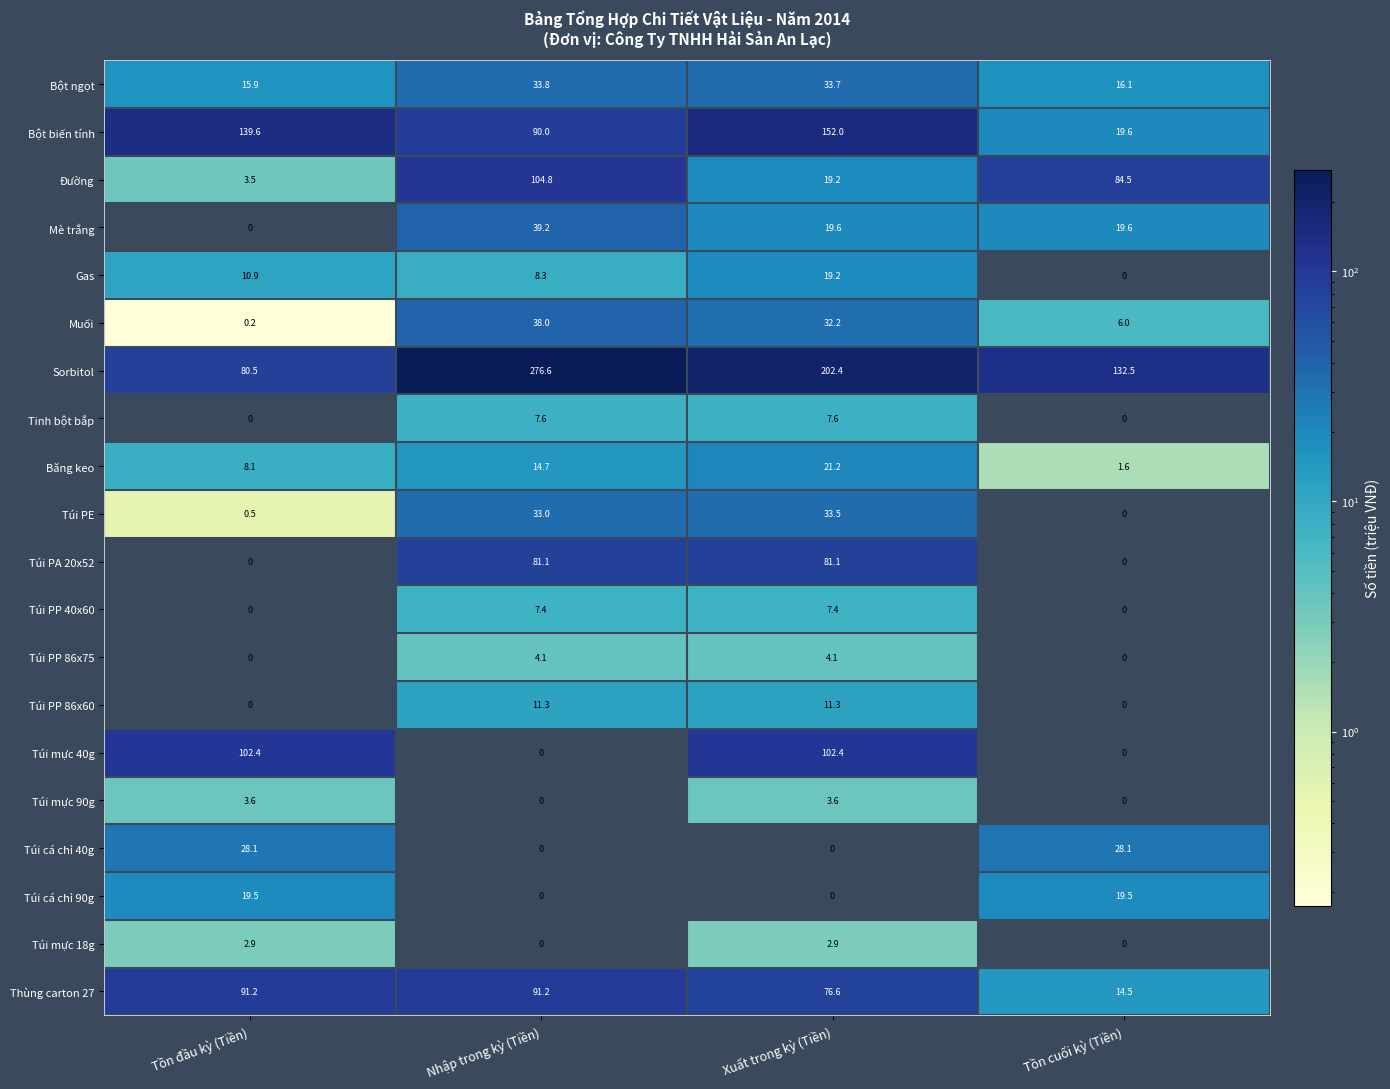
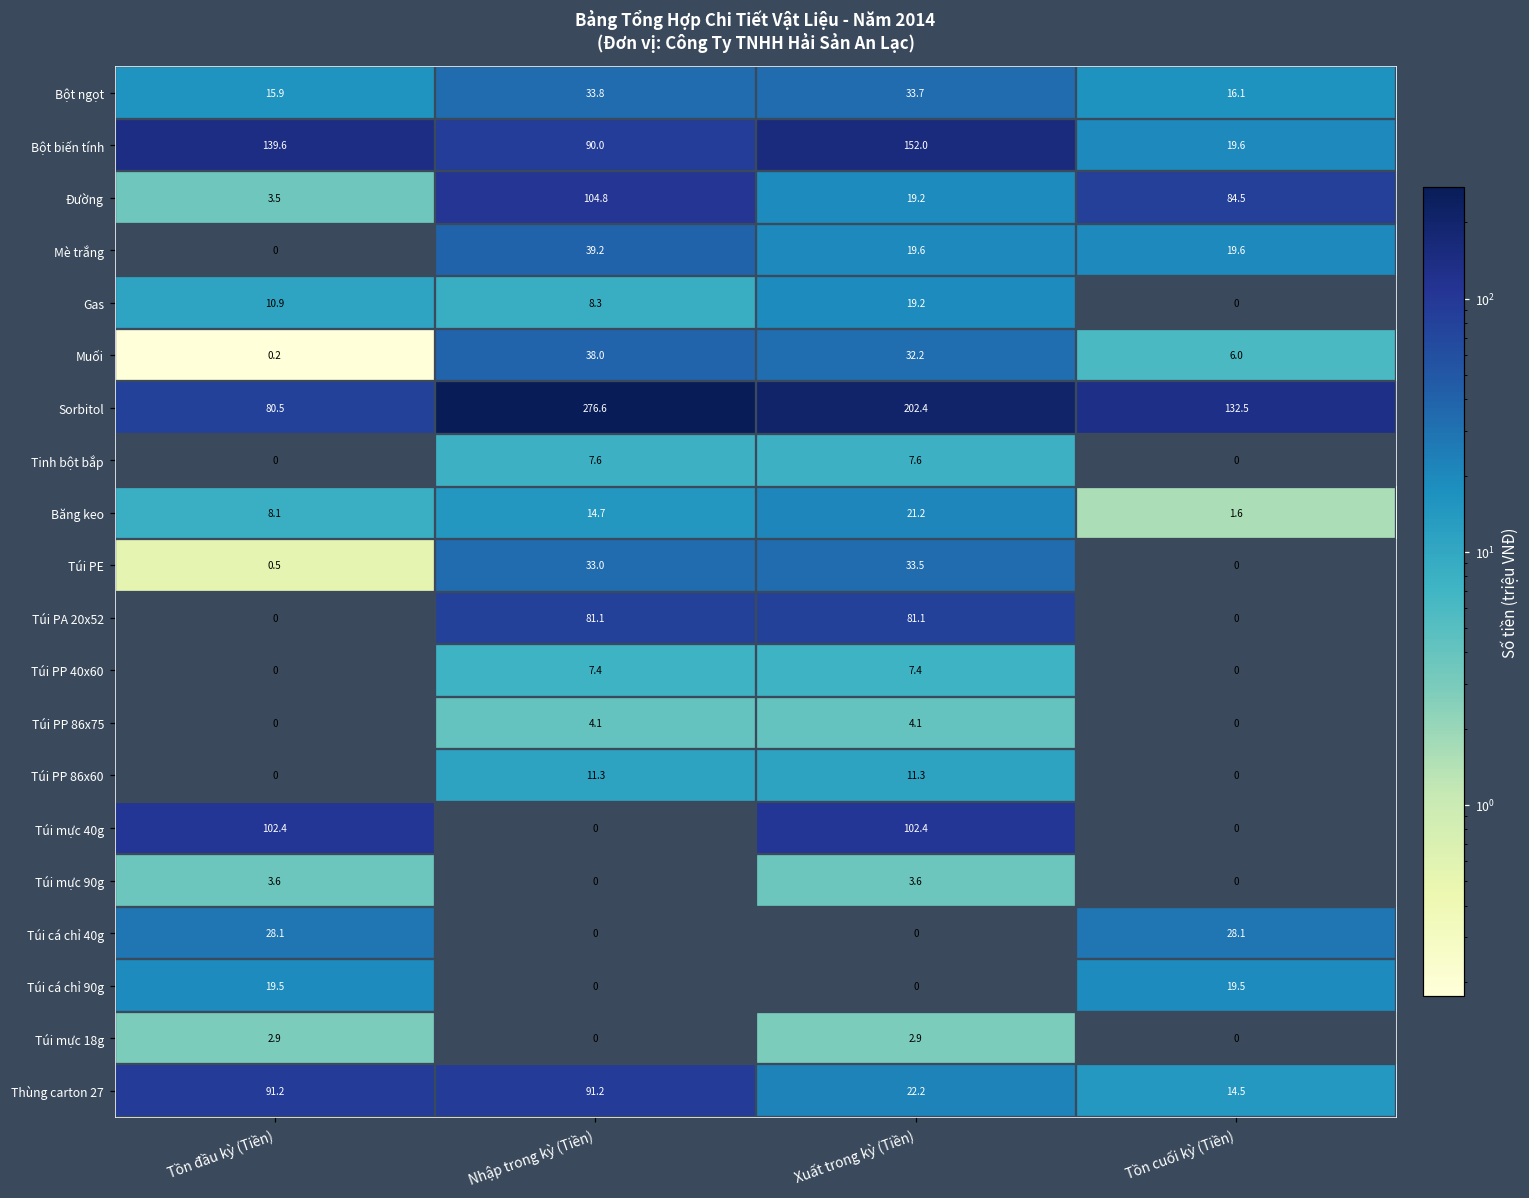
  {
    "Bột ngọt": {
      "Tồn đầu kỳ (Tiền)": 15.9,
      "Nhập trong kỳ (Tiền)": 33.8,
      "Xuất trong kỳ (Tiền)": 33.7,
      "Tồn cuối kỳ (Tiền)": 16.1
    },
    "Bột biến tính": {
      "Tồn đầu kỳ (Tiền)": 139.6,
      "Nhập trong kỳ (Tiền)": 90.0,
      "Xuất trong kỳ (Tiền)": 152.0,
      "Tồn cuối kỳ (Tiền)": 19.6
    },
    "Đường": {
      "Tồn đầu kỳ (Tiền)": 3.5,
      "Nhập trong kỳ (Tiền)": 104.8,
      "Xuất trong kỳ (Tiền)": 19.2,
      "Tồn cuối kỳ (Tiền)": 84.5
    },
    "Mè trắng": {
      "Tồn đầu kỳ (Tiền)": 0,
      "Nhập trong kỳ (Tiền)": 39.2,
      "Xuất trong kỳ (Tiền)": 19.6,
      "Tồn cuối kỳ (Tiền)": 19.6
    },
    "Gas": {
      "Tồn đầu kỳ (Tiền)": 10.9,
      "Nhập trong kỳ (Tiền)": 8.3,
      "Xuất trong kỳ (Tiền)": 19.2,
      "Tồn cuối kỳ (Tiền)": 0
    },
    "Muối": {
      "Tồn đầu kỳ (Tiền)": 0.2,
      "Nhập trong kỳ (Tiền)": 38.0,
      "Xuất trong kỳ (Tiền)": 32.2,
      "Tồn cuối kỳ (Tiền)": 6.0
    },
    "Sorbitol": {
      "Tồn đầu kỳ (Tiền)": 80.5,
      "Nhập trong kỳ (Tiền)": 276.6,
      "Xuất trong kỳ (Tiền)": 202.4,
      "Tồn cuối kỳ (Tiền)": 132.5
    },
    "Tinh bột bắp": {
      "Tồn đầu kỳ (Tiền)": 0,
      "Nhập trong kỳ (Tiền)": 7.6,
      "Xuất trong kỳ (Tiền)": 7.6,
      "Tồn cuối kỳ (Tiền)": 0
    },
    "Băng keo": {
      "Tồn đầu kỳ (Tiền)": 8.1,
      "Nhập trong kỳ (Tiền)": 14.7,
      "Xuất trong kỳ (Tiền)": 21.2,
      "Tồn cuối kỳ (Tiền)": 1.6
    },
    "Túi PE": {
      "Tồn đầu kỳ (Tiền)": 0.5,
      "Nhập trong kỳ (Tiền)": 33.0,
      "Xuất trong kỳ (Tiền)": 33.5,
      "Tồn cuối kỳ (Tiền)": 0
    },
    "Túi PA 20x52": {
      "Tồn đầu kỳ (Tiền)": 0,
      "Nhập trong kỳ (Tiền)": 81.1,
      "Xuất trong kỳ (Tiền)": 81.1,
      "Tồn cuối kỳ (Tiền)": 0
    },
    "Túi PP 40x60": {
      "Tồn đầu kỳ (Tiền)": 0,
      "Nhập trong kỳ (Tiền)": 7.4,
      "Xuất trong kỳ (Tiền)": 7.4,
      "Tồn cuối kỳ (Tiền)": 0
    },
    "Túi PP 86x75": {
      "Tồn đầu kỳ (Tiền)": 0,
      "Nhập trong kỳ (Tiền)": 4.1,
      "Xuất trong kỳ (Tiền)": 4.1,
      "Tồn cuối kỳ (Tiền)": 0
    },
    "Túi PP 86x60": {
      "Tồn đầu kỳ (Tiền)": 0,
      "Nhập trong kỳ (Tiền)": 11.3,
      "Xuất trong kỳ (Tiền)": 11.3,
      "Tồn cuối kỳ (Tiền)": 0
    },
    "Túi mực 40g": {
      "Tồn đầu kỳ (Tiền)": 102.4,
      "Nhập trong kỳ (Tiền)": 0,
      "Xuất trong kỳ (Tiền)": 102.4,
      "Tồn cuối kỳ (Tiền)": 0
    },
    "Túi mực 90g": {
      "Tồn đầu kỳ (Tiền)": 3.6,
      "Nhập trong kỳ (Tiền)": 0,
      "Xuất trong kỳ (Tiền)": 3.6,
      "Tồn cuối kỳ (Tiền)": 0
    },
    "Túi cá chỉ 40g": {
      "Tồn đầu kỳ (Tiền)": 28.1,
      "Nhập trong kỳ (Tiền)": 0,
      "Xuất trong kỳ (Tiền)": 0,
      "Tồn cuối kỳ (Tiền)": 28.1
    },
    "Túi cá chỉ 90g": {
      "Tồn đầu kỳ (Tiền)": 19.5,
      "Nhập trong kỳ (Tiền)": 0,
      "Xuất trong kỳ (Tiền)": 0,
      "Tồn cuối kỳ (Tiền)": 19.5
    },
    "Túi mực 18g": {
      "Tồn đầu kỳ (Tiền)": 2.9,
      "Nhập trong kỳ (Tiền)": 0,
      "Xuất trong kỳ (Tiền)": 2.9,
      "Tồn cuối kỳ (Tiền)": 0
    },
    "Thùng carton 27": {
      "Tồn đầu kỳ (Tiền)": 91.2,
      "Nhập trong kỳ (Tiền)": 91.2,
-     "Xuất trong kỳ (Tiền)": 76.6,
+     "Xuất trong kỳ (Tiền)": 22.2,
      "Tồn cuối kỳ (Tiền)": 14.5
    }
  }
